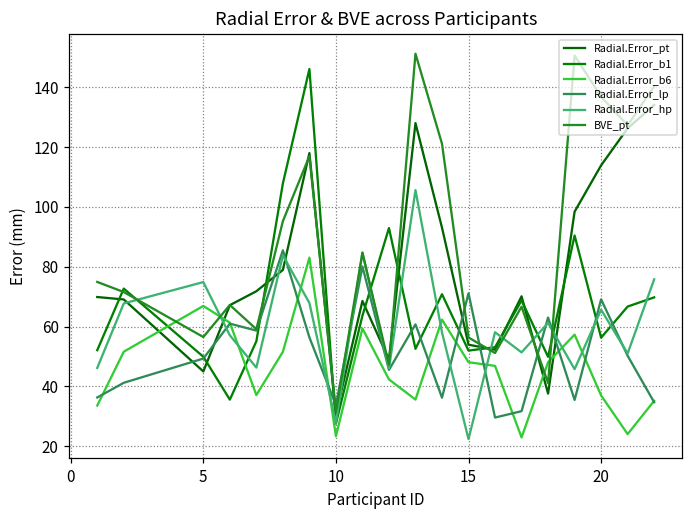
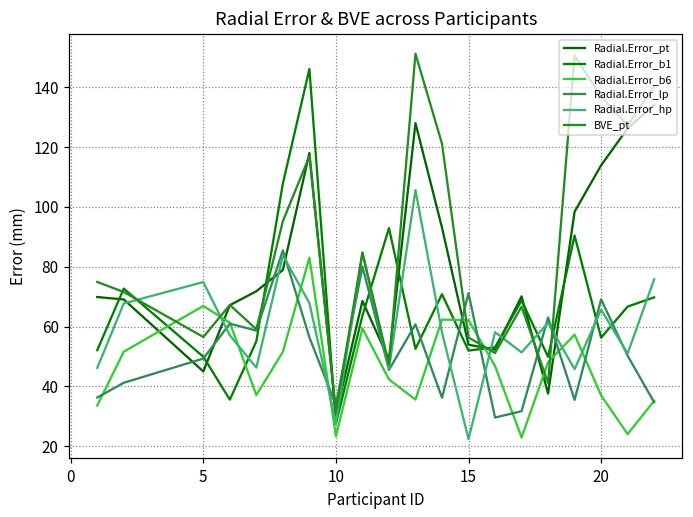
  {
    "Radial.Error_b6": {
      "5": 67,
      "10": 23,
-     "15": 48,
+     "15": 62,
      "20": 37
    }
  }
